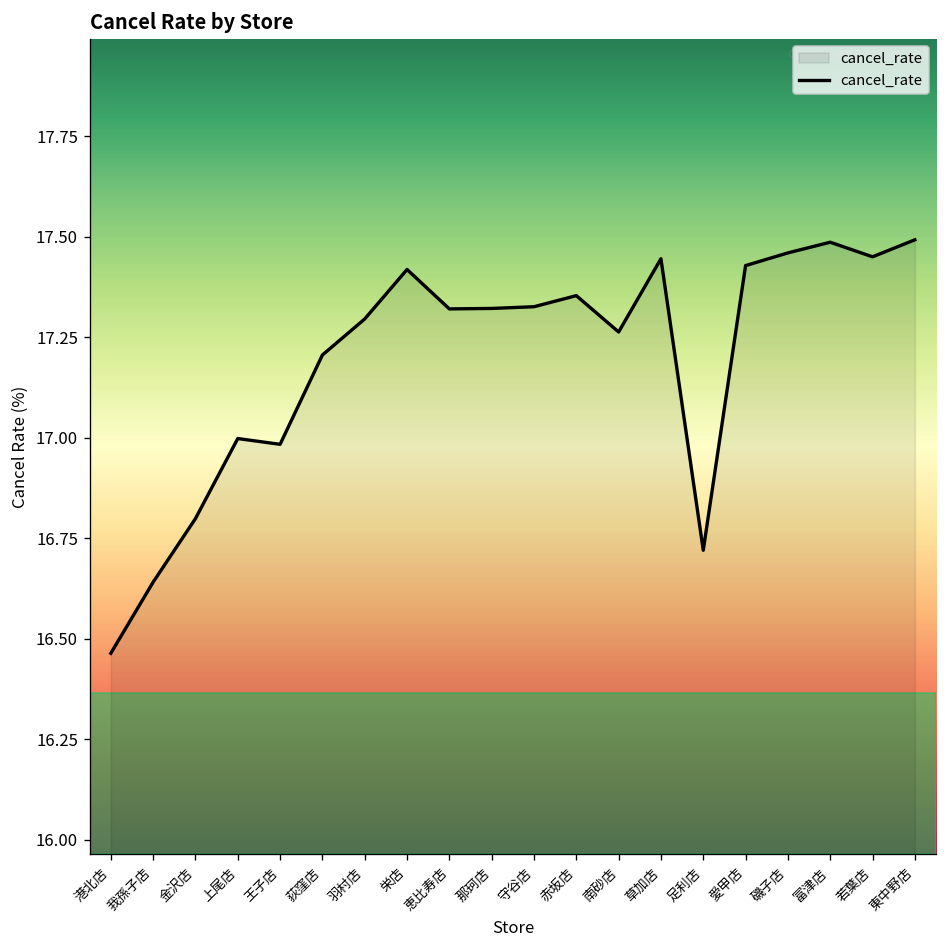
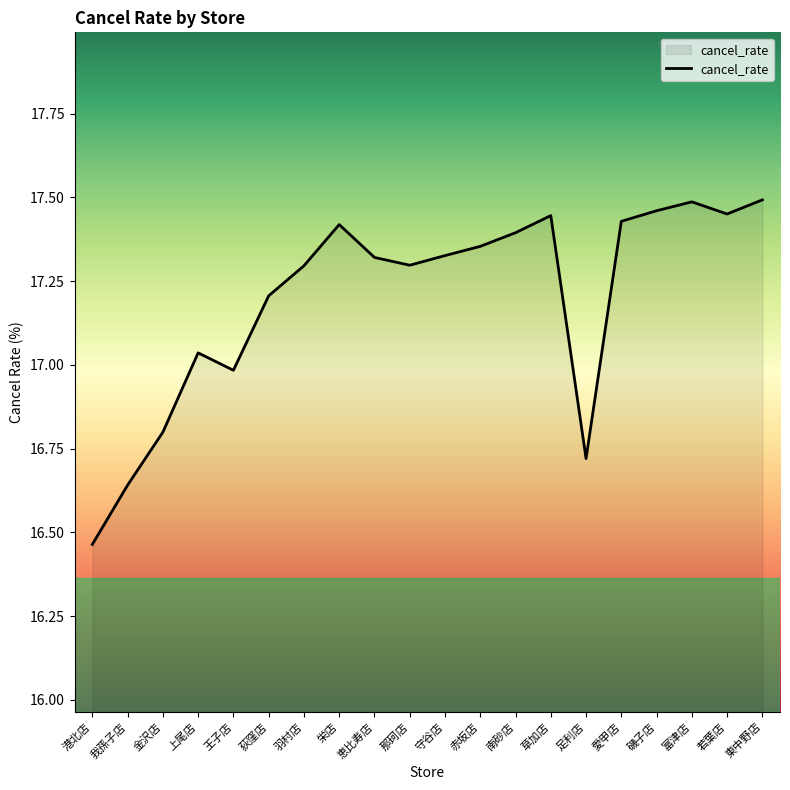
  {
    "港北店": 16.46,
    "我孫子店": 16.64,
    "金沢店": 16.80,
-   "上尾店": 17.00,
+   "上尾店": 17.04,
    "王子店": 16.98,
    "荻窪店": 17.21,
    "羽村店": 17.30,
    "栄店": 17.42,
    "恵比寿店": 17.32,
-   "那珂店": 17.32,
+   "那珂店": 17.30,
    "守谷店": 17.33,
    "赤坂店": 17.35,
-   "南砂店": 17.26,
+   "南砂店": 17.39,
    "草加店": 17.45,
    "足利店": 16.72,
    "愛甲店": 17.43,
    "磯子店": 17.46,
    "富津店": 17.49,
    "若葉店": 17.45,
    "東中野店": 17.49
  }
